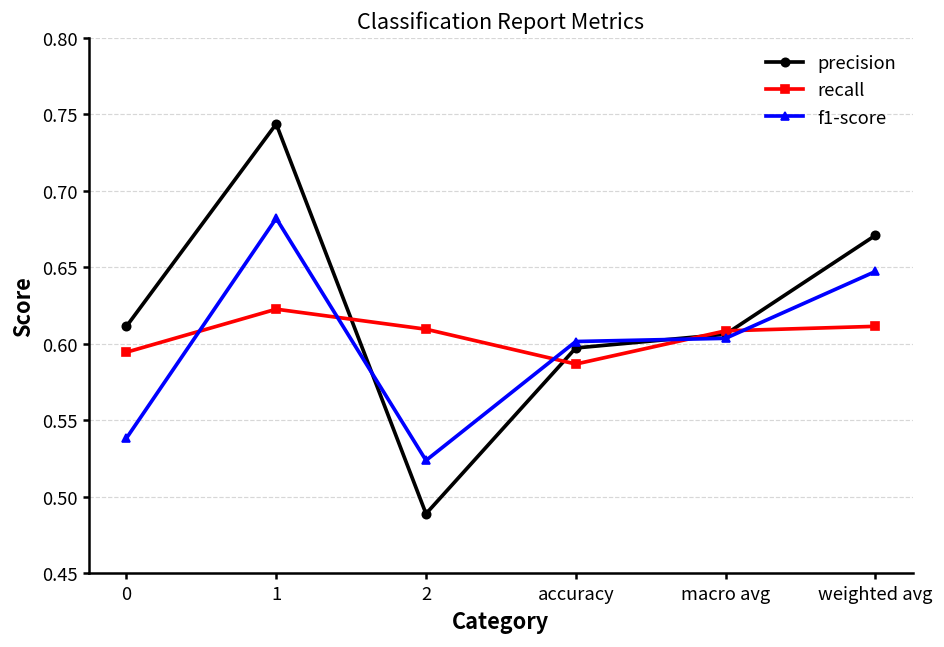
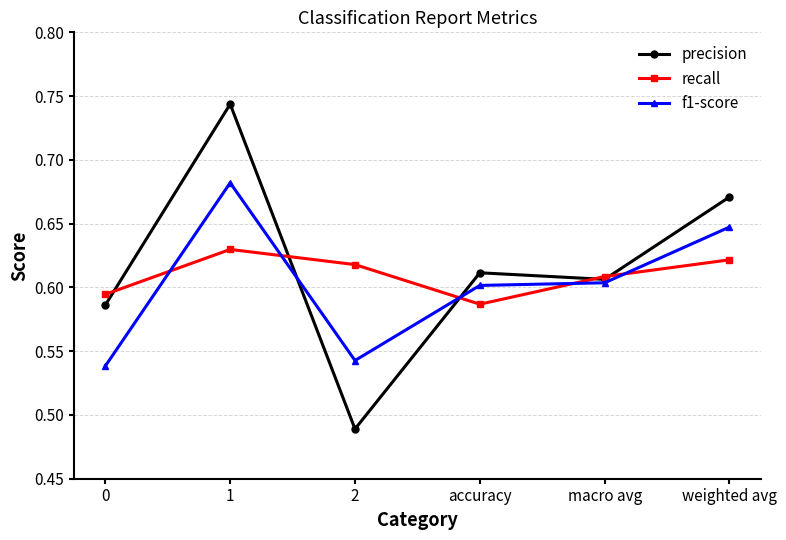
  {
    "precision": {
-     "0": 0.611,
+     "0": 0.586,
      "1": 0.744,
      "2": 0.489,
-     "accuracy": 0.597,
+     "accuracy": 0.611,
      "macro avg": 0.606,
      "weighted avg": 0.671
    },
    "recall": {
      "0": 0.595,
-     "1": 0.623,
-     "2": 0.610,
+     "1": 0.630,
+     "2": 0.618,
      "accuracy": 0.587,
      "macro avg": 0.609,
-     "weighted avg": 0.611
+     "weighted avg": 0.622
    },
    "f1-score": {
      "0": 0.538,
      "1": 0.682,
-     "2": 0.524,
+     "2": 0.543,
      "accuracy": 0.602,
      "macro avg": 0.604,
      "weighted avg": 0.647
    }
  }
